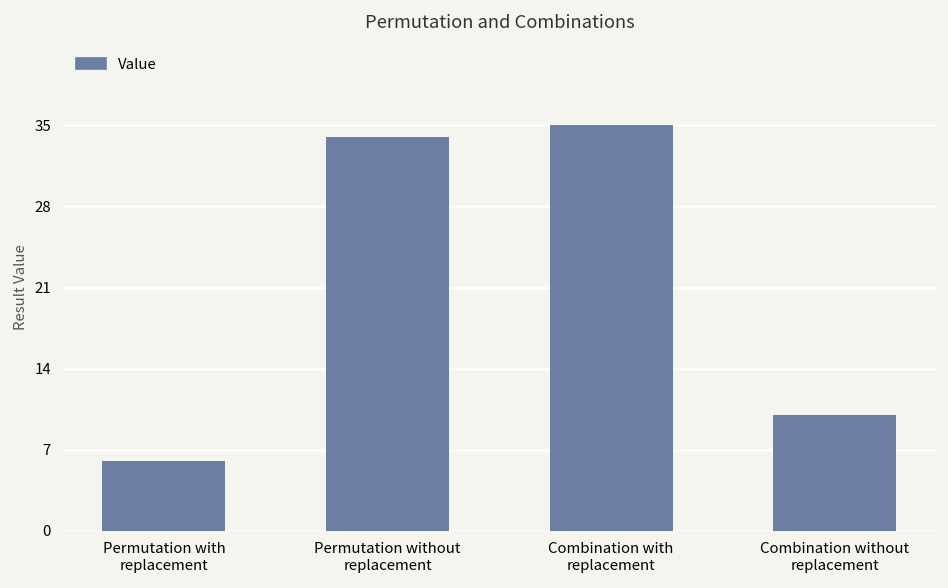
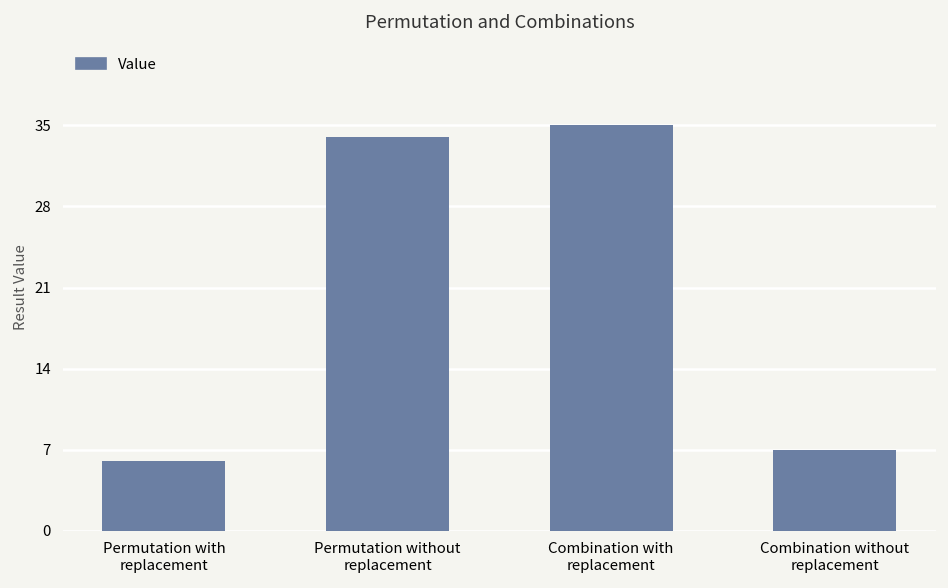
  {
    "Permutation with replacement": 6,
    "Permutation without replacement": 34,
    "Combination with replacement": 35,
-   "Combination without replacement": 10
+   "Combination without replacement": 7
  }
